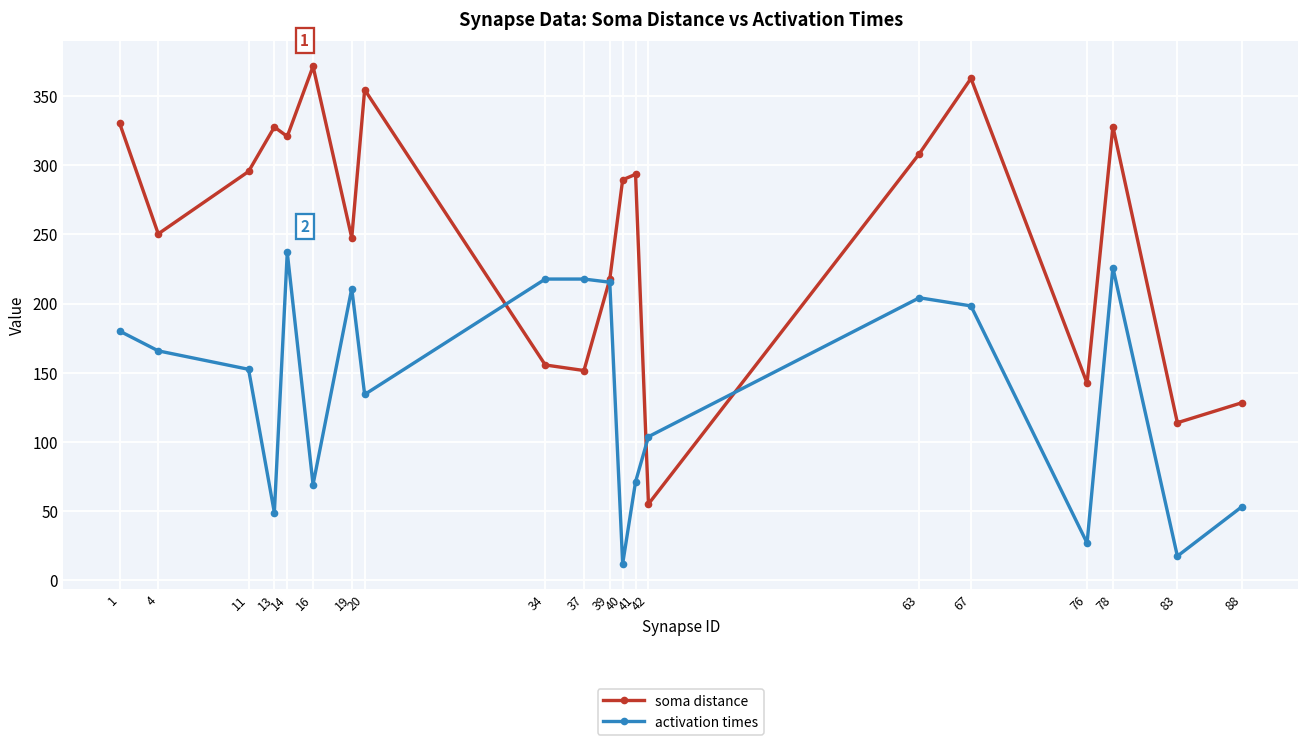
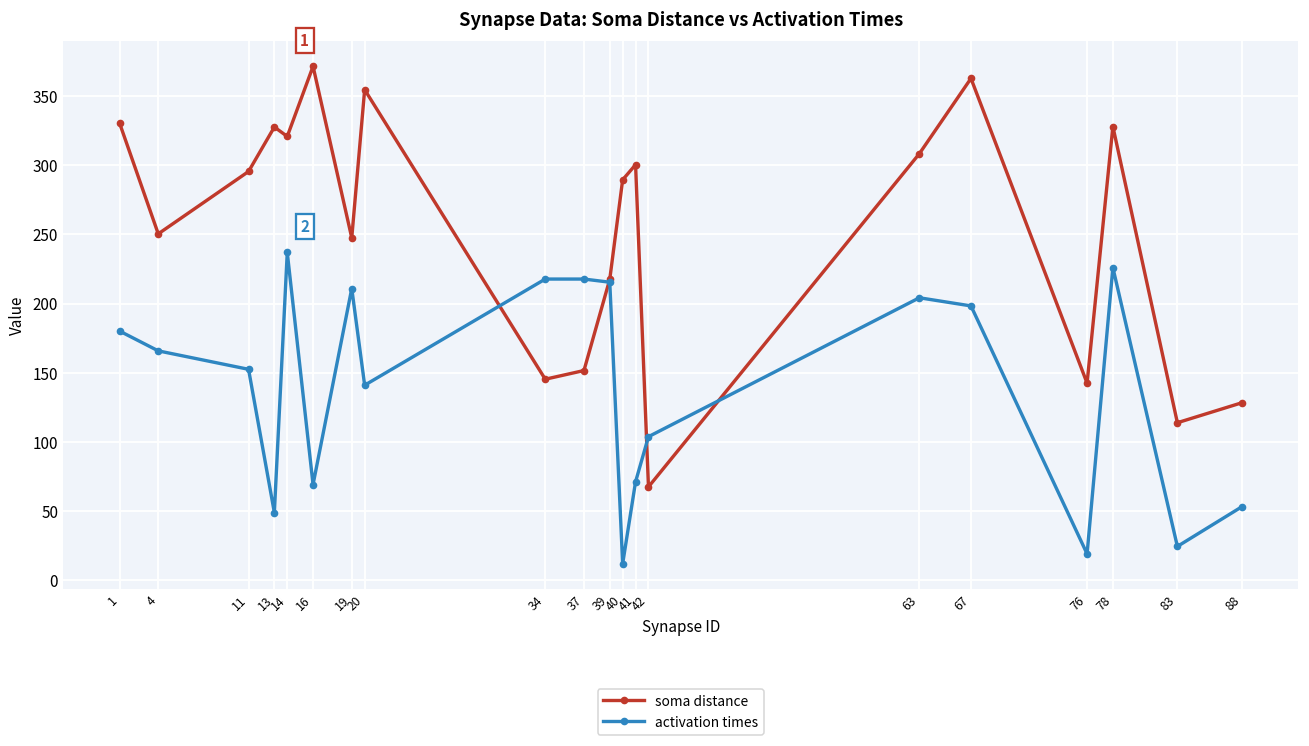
  {
    "soma distance": {
      "1": 330,
      "4": 250,
      "11": 295,
      "13": 328,
      "14": 321,
      "19": 248,
      "20": 355,
-     "34": 156,
+     "34": 145,
      "37": 152,
      "39": 218,
      "40": 289,
-     "41": 293,
-     "42": 55,
+     "41": 300,
+     "42": 68,
      "63": 308,
      "67": 363,
      "76": 143,
      "78": 328,
      "83": 114,
      "88": 128
    },
    "activation times": {
      "1": 180,
      "4": 166,
      "11": 153,
      "13": 49,
      "16": 69,
      "19": 211,
-     "20": 134,
+     "20": 141,
      "34": 218,
      "37": 218,
      "39": 215,
      "40": 12,
      "41": 71,
      "42": 104,
      "63": 204,
      "67": 198,
-     "76": 27,
+     "76": 19,
      "78": 226,
-     "83": 18,
+     "83": 25,
      "88": 53
    }
  }
